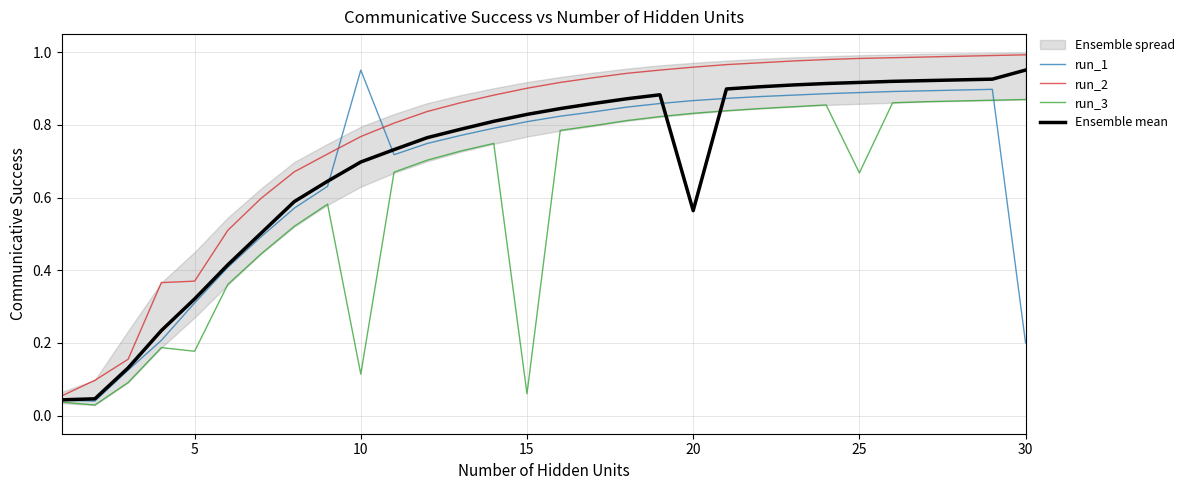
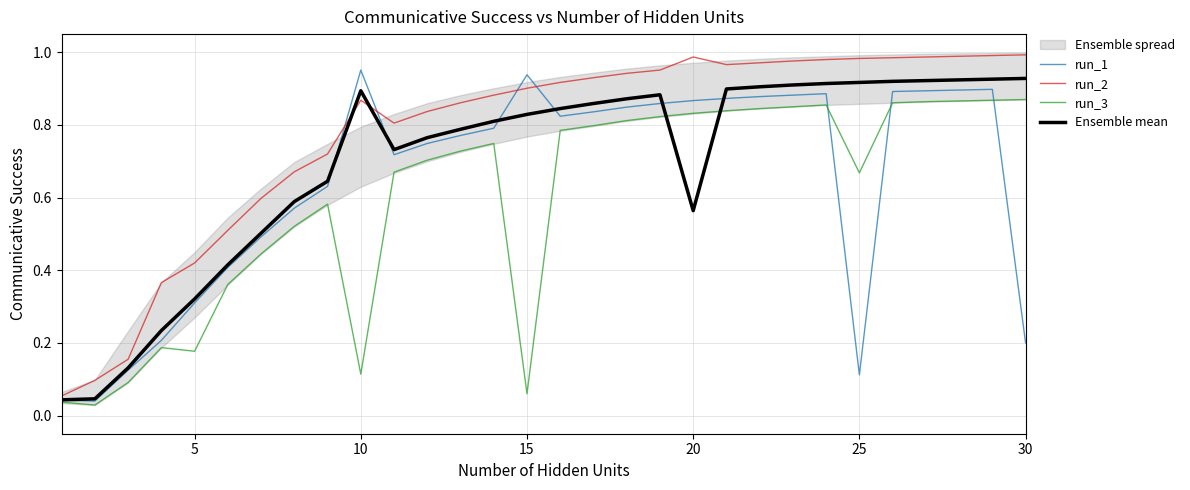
  {
    "run_1": {
      "5": 0.31,
      "10": 0.95,
-     "15": 0.81,
+     "15": 0.94,
      "20": 0.87,
-     "25": 0.89,
+     "25": 0.11,
      "30": 0.20
    },
    "run_2": {
-     "5": 0.37,
-     "10": 0.77,
+     "5": 0.42,
+     "10": 0.87,
      "15": 0.90,
-     "20": 0.96,
+     "20": 0.99,
      "25": 0.98
    },
    "run_3": {
      "5": 0.18,
      "10": 0.11,
      "15": 0.06,
      "20": 0.83,
      "25": 0.67,
      "30": 0.87
    },
    "Ensemble mean": {
      "5": 0.32,
-     "10": 0.70,
+     "10": 0.89,
      "15": 0.83,
      "20": 0.56,
      "25": 0.92,
-     "30": 0.95
+     "30": 0.93
    }
  }
